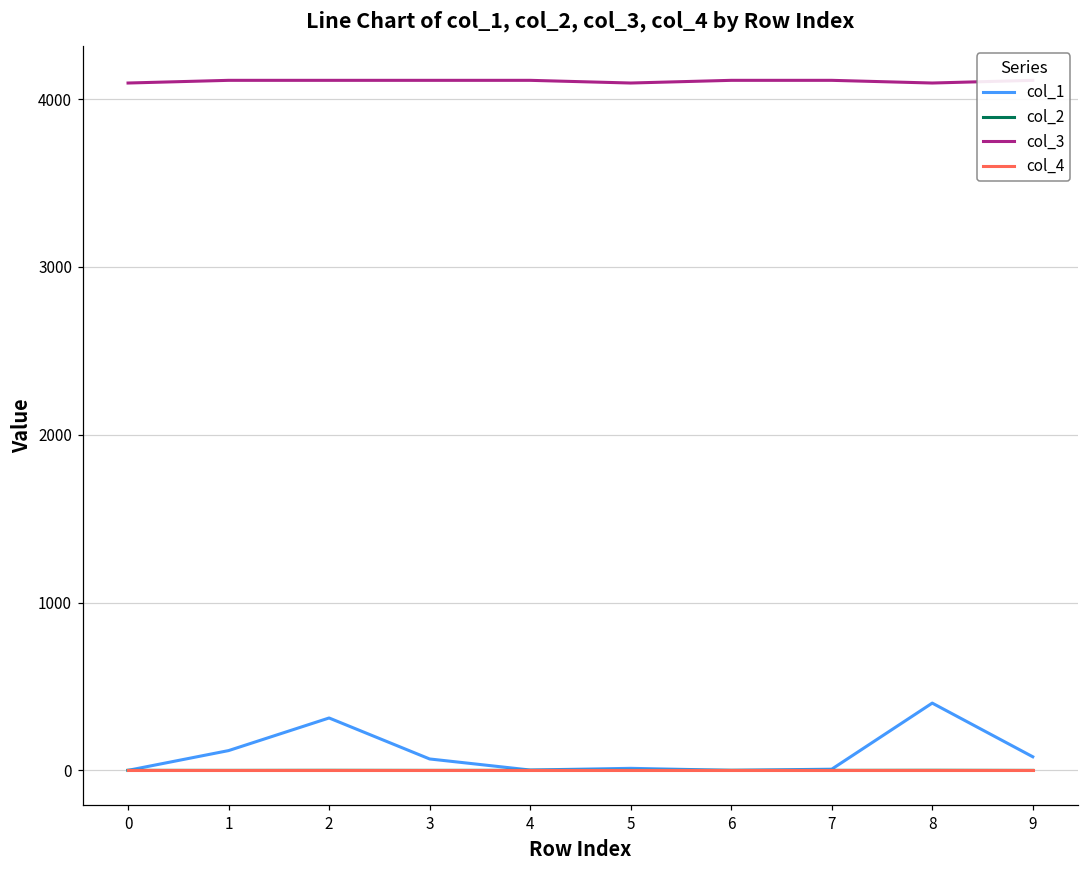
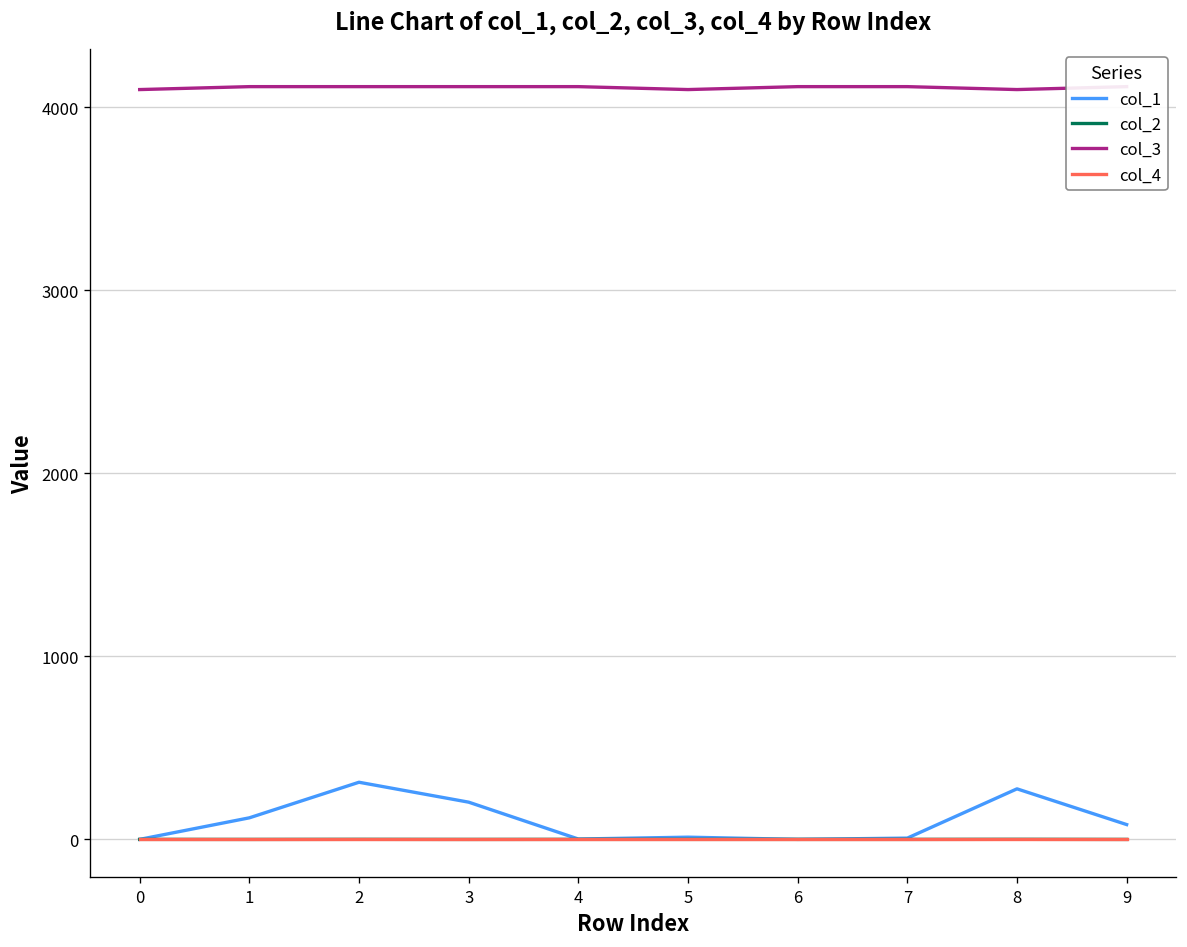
  {
    "col_1": {
      "1": 120,
      "2": 310,
-     "3": 70,
-     "8": 400,
+     "3": 200,
+     "8": 280,
      "9": 80
    },
    "col_4": {
      "1": 0,
      "2": 0,
      "3": 0,
      "8": 0,
      "9": 0
    },
    "col_3": {
      "0": 4100,
      "1": 4110,
      "2": 4110,
      "3": 4110,
      "4": 4110,
      "5": 4100,
      "6": 4110,
      "7": 4110,
      "8": 4100
    }
  }
